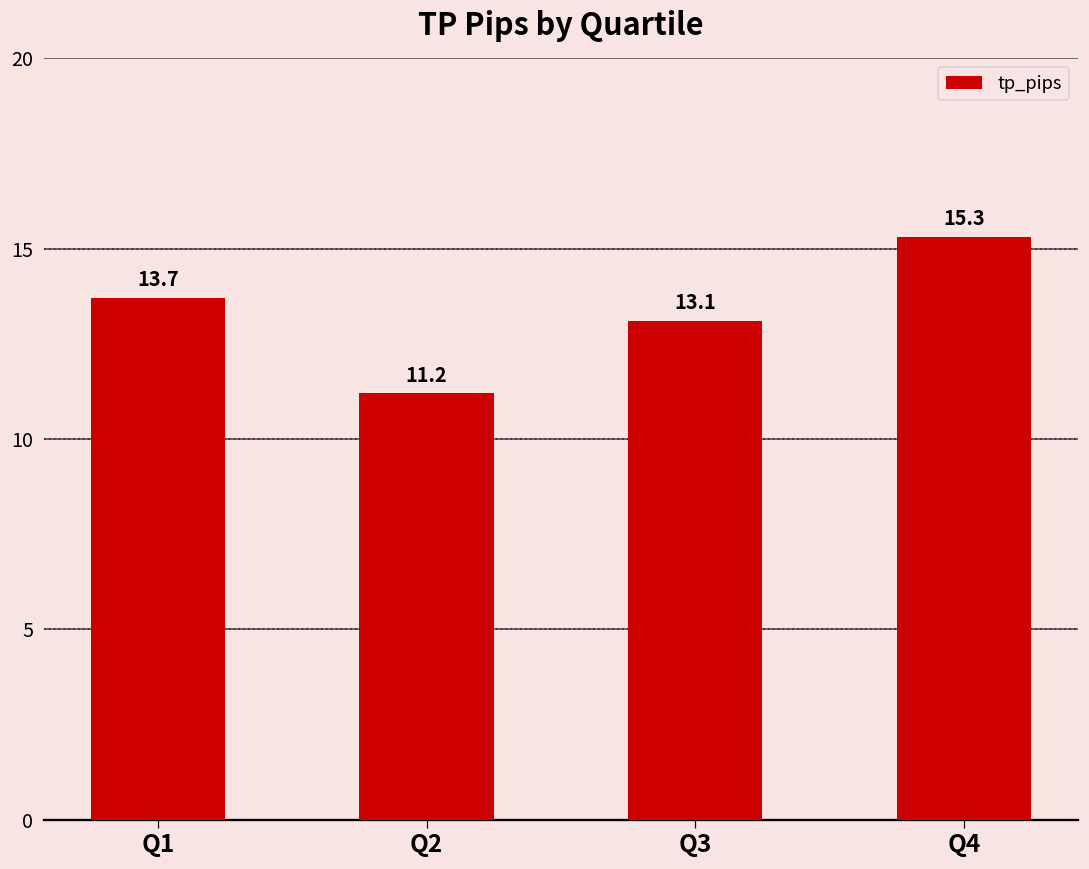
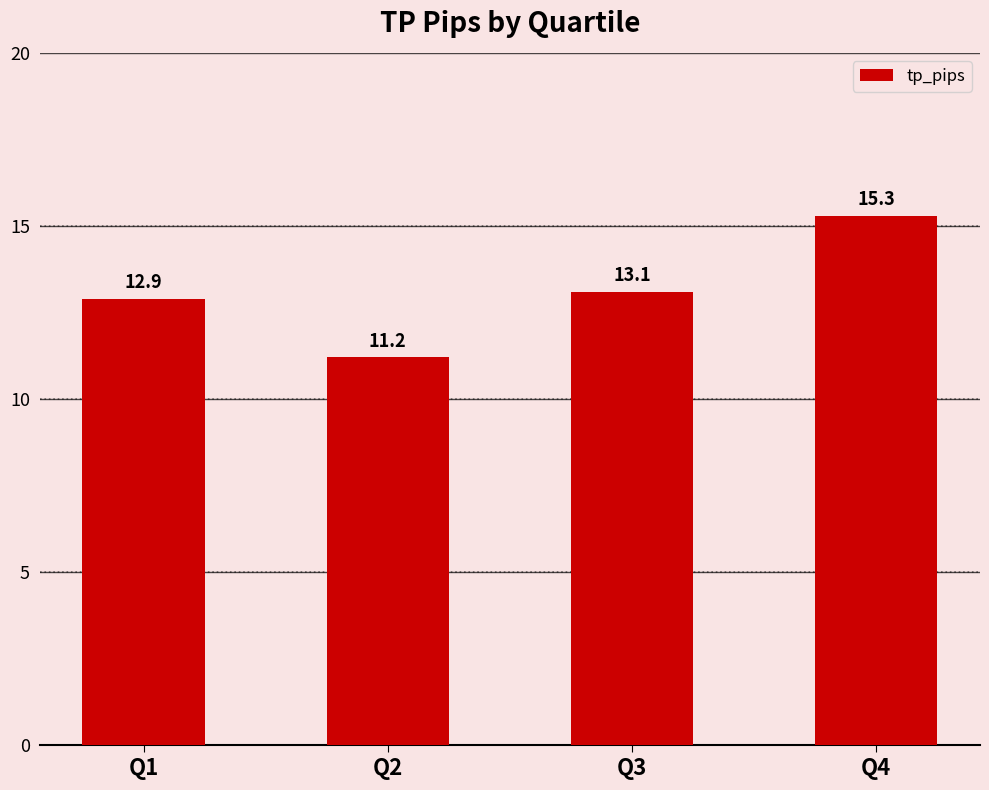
  {
-   "Q1": 13.7,
+   "Q1": 12.9,
    "Q2": 11.2,
    "Q3": 13.1,
    "Q4": 15.3
  }
